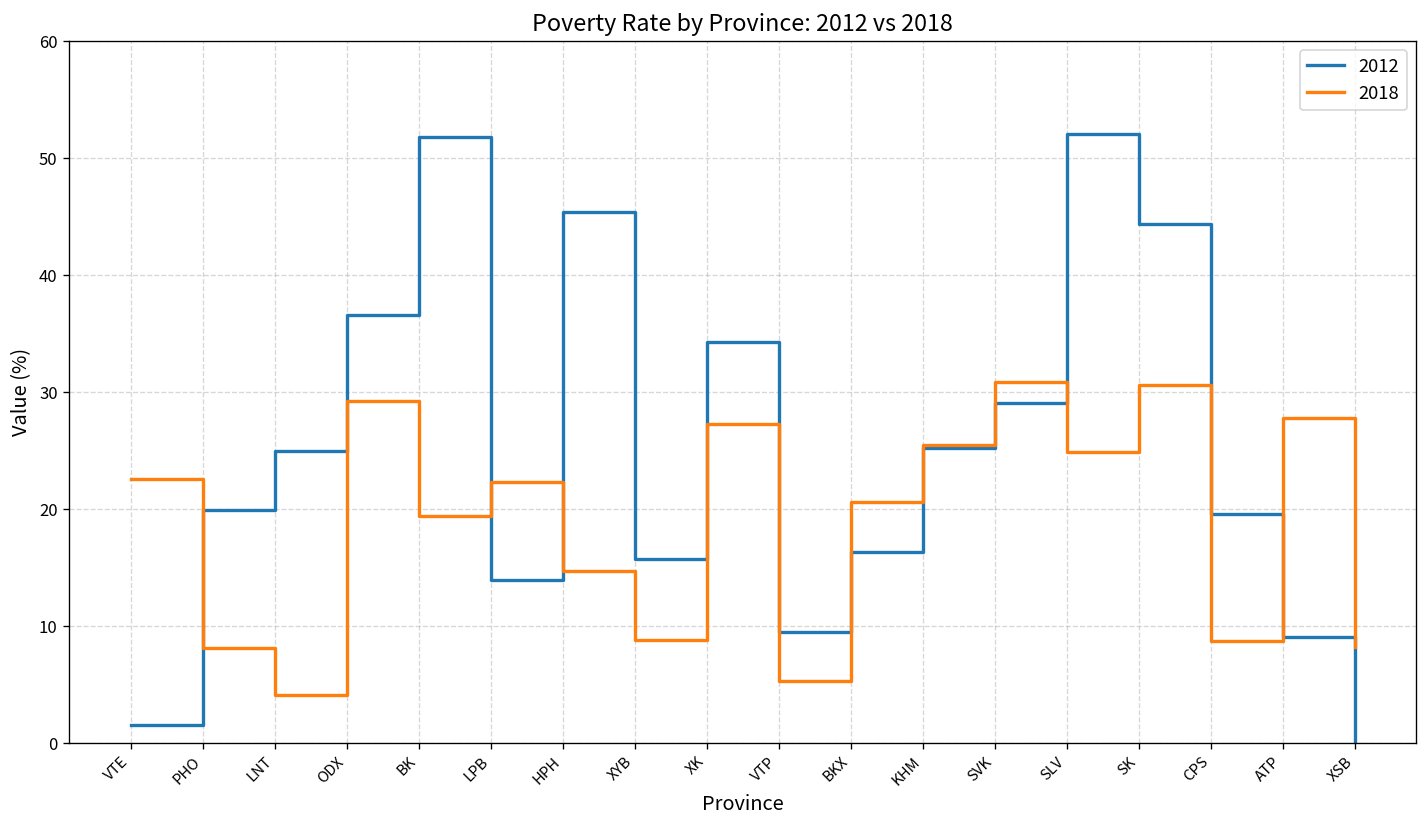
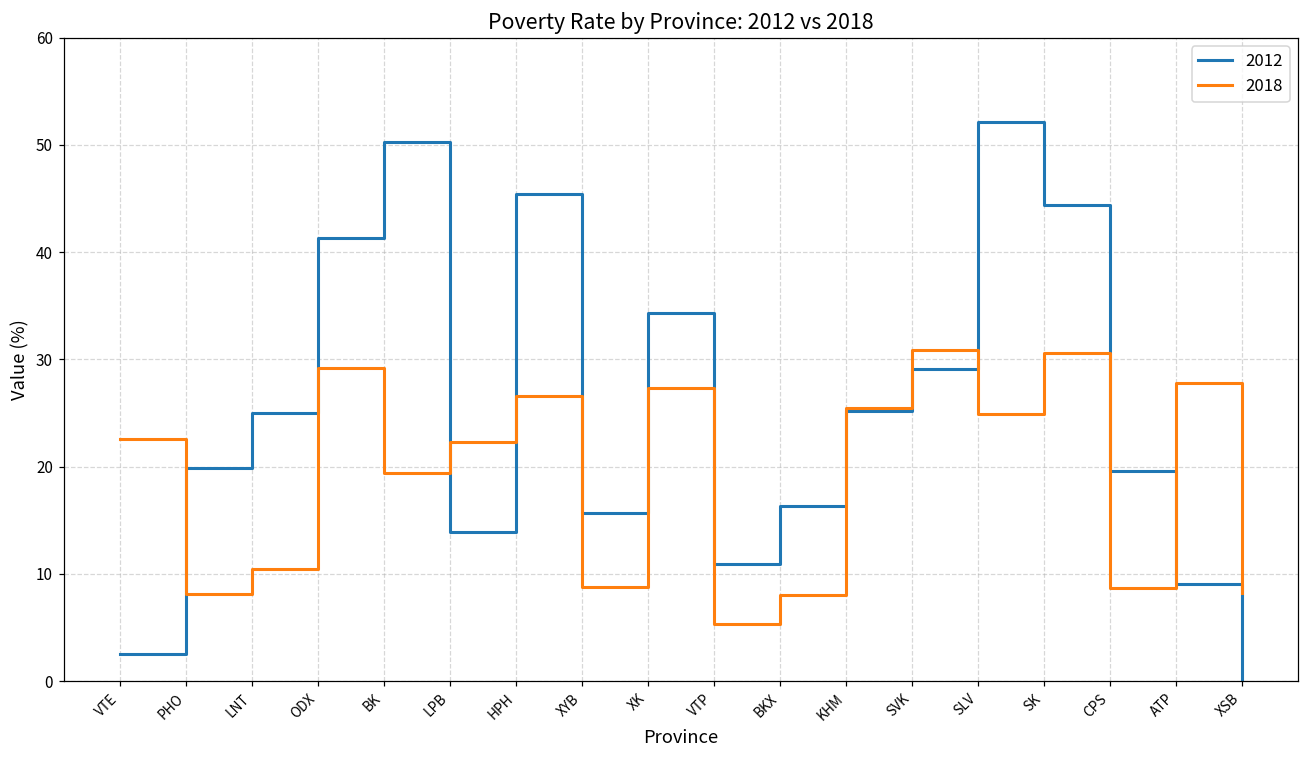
  {
    "2012": {
-     "VTE": 2,
+     "VTE": 3,
      "PHO": 20,
      "LNT": 25,
-     "ODX": 37,
-     "BK": 52,
+     "ODX": 41,
+     "BK": 50,
      "LPB": 14,
      "HPH": 45,
      "XYB": 16,
      "XK": 34,
-     "VTP": 10,
+     "VTP": 11,
      "BKX": 16,
      "KHM": 25,
      "SVK": 29,
      "SLV": 52,
      "SK": 44,
      "CPS": 20,
      "ATP": 9,
      "XSB": 0
    },
    "2018": {
      "VTE": 23,
      "PHO": 8,
-     "LNT": 4,
+     "LNT": 11,
      "ODX": 29,
      "BK": 19,
      "LPB": 22,
-     "HPH": 15,
+     "HPH": 27,
      "XYB": 9,
      "XK": 27,
      "VTP": 5,
-     "BKX": 21,
+     "BKX": 8,
      "KHM": 26,
      "SVK": 31,
      "SLV": 25,
      "SK": 31,
      "CPS": 9,
      "ATP": 28,
      "XSB": 8
    }
  }
